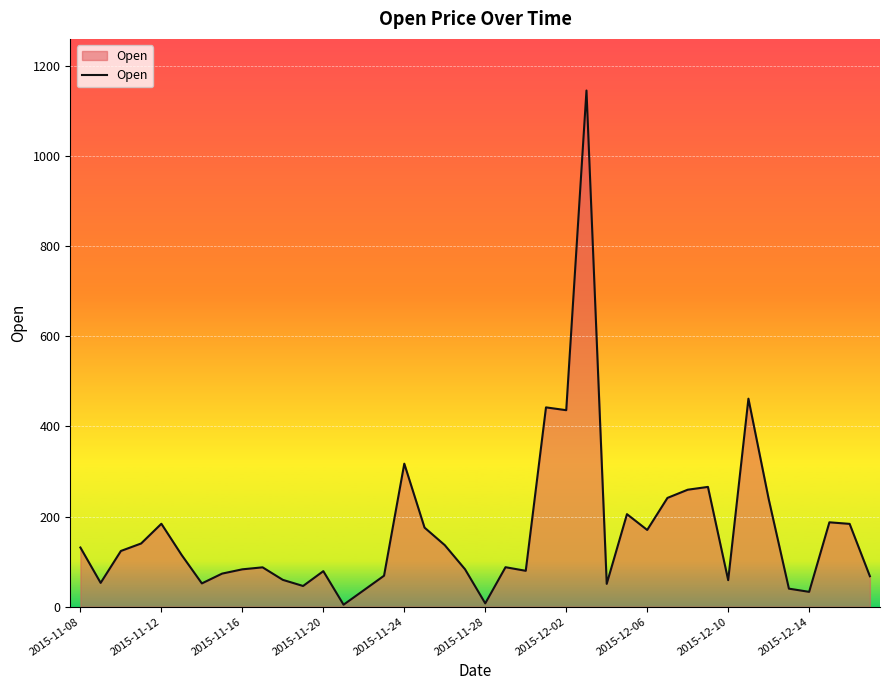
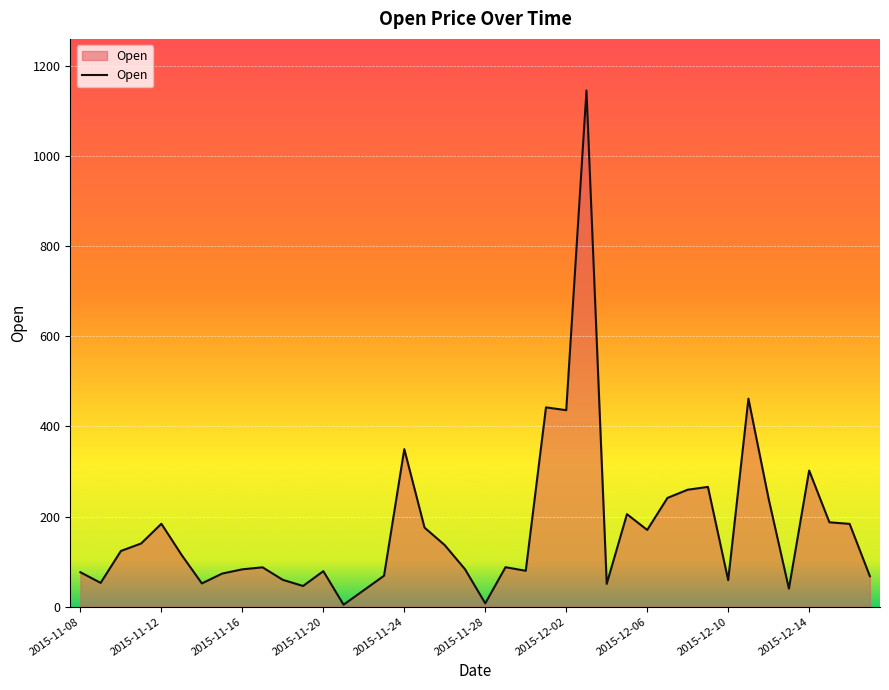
  {
-   "2015-11-08": 130,
+   "2015-11-08": 80,
    "2015-11-12": 180,
    "2015-11-16": 80,
    "2015-11-20": 80,
-   "2015-11-24": 320,
+   "2015-11-24": 350,
    "2015-11-28": 10,
    "2015-12-02": 440,
    "2015-12-06": 170,
    "2015-12-10": 60,
-   "2015-12-14": 30
+   "2015-12-14": 300
  }
